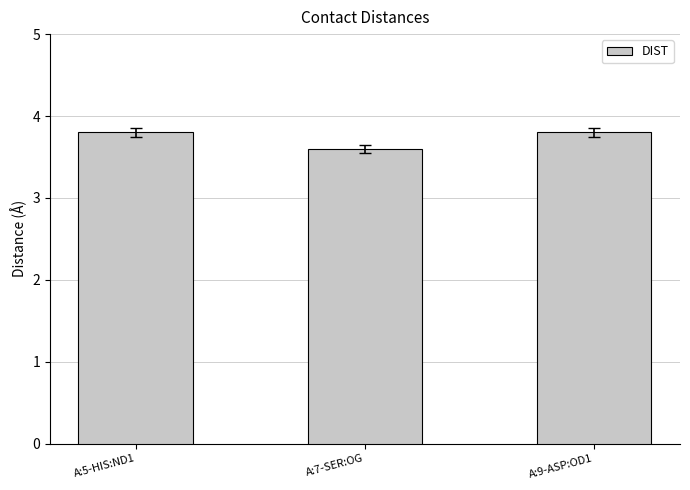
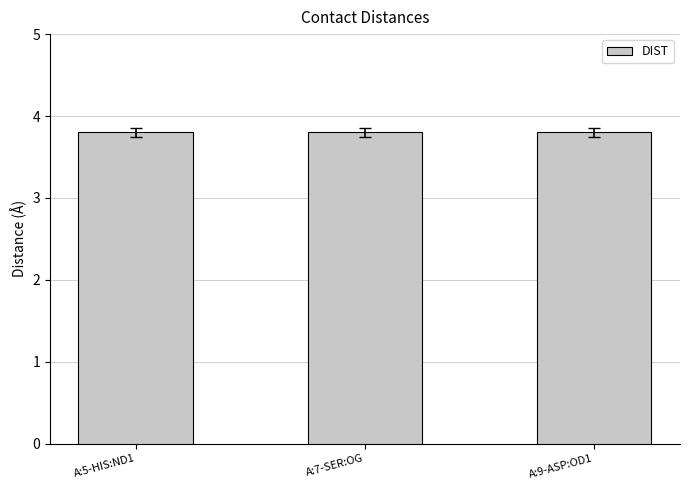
  {
    "DIST": {
      "A:5-HIS:ND1": 3.8,
-     "A:7-SER:OG": 3.6,
+     "A:7-SER:OG": 3.8,
      "A:9-ASP:OD1": 3.8
    }
  }
